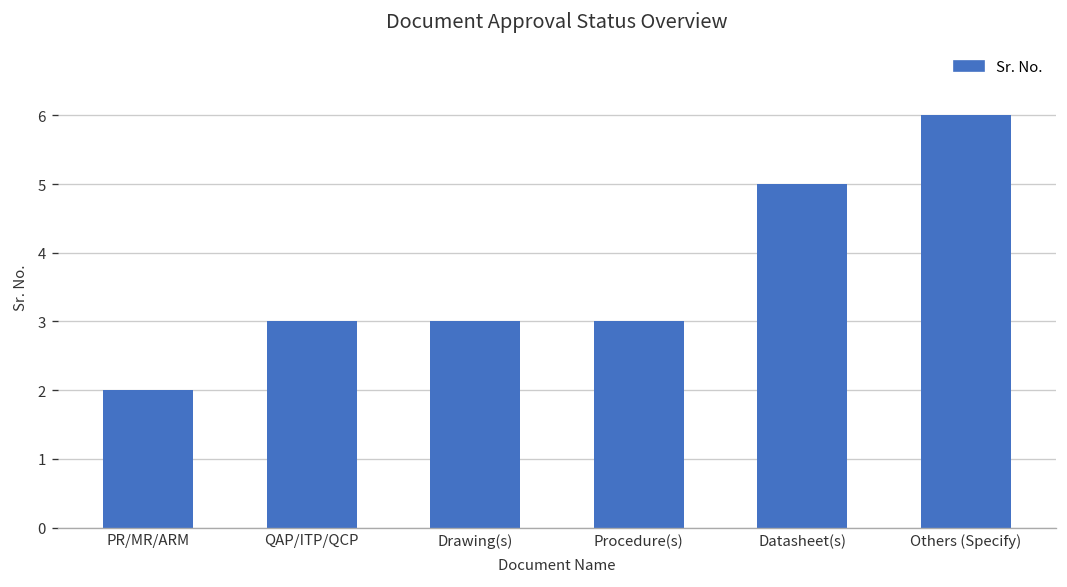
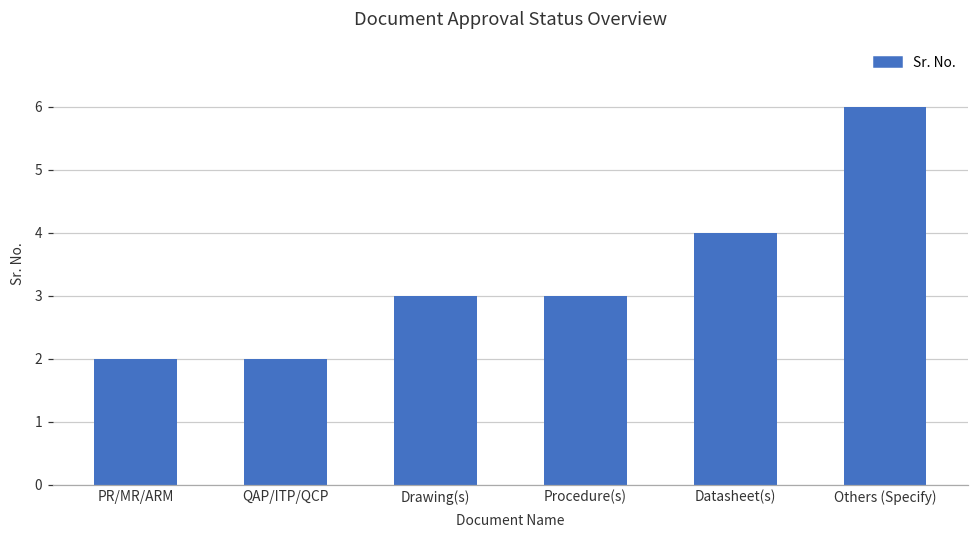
  {
    "PR/MR/ARM": 2,
-   "QAP/ITP/QCP": 3,
+   "QAP/ITP/QCP": 2,
    "Drawing(s)": 3,
    "Procedure(s)": 3,
-   "Datasheet(s)": 5,
+   "Datasheet(s)": 4,
    "Others (Specify)": 6
  }
